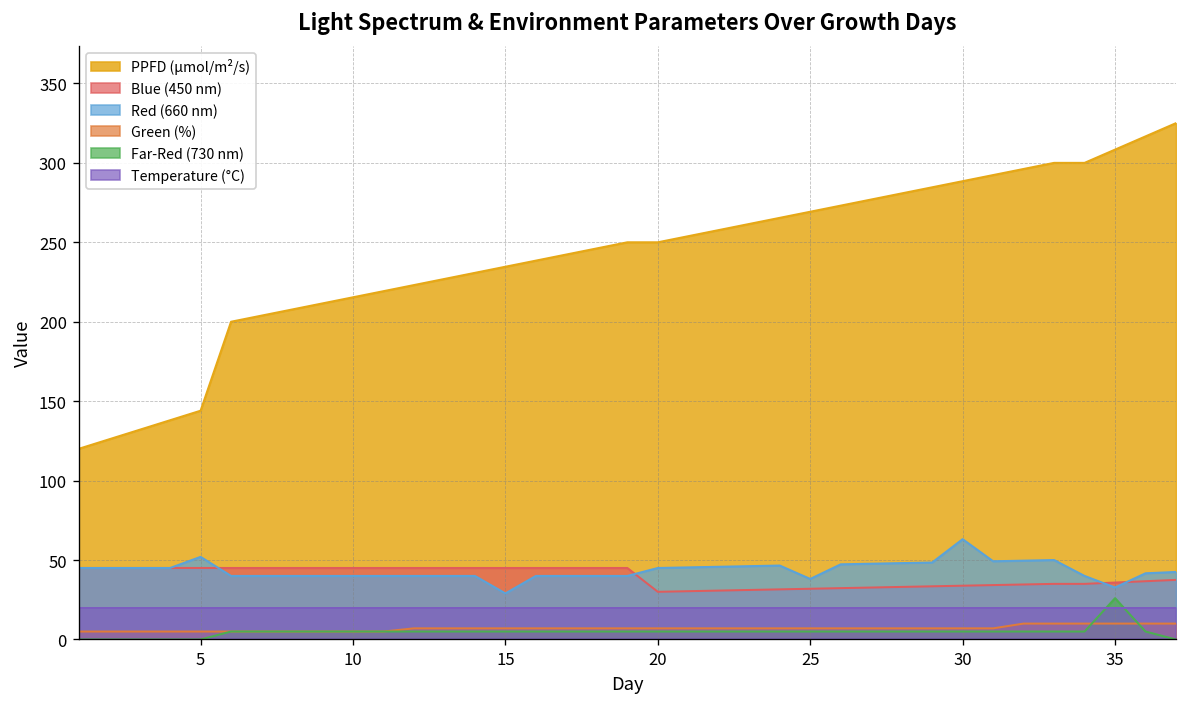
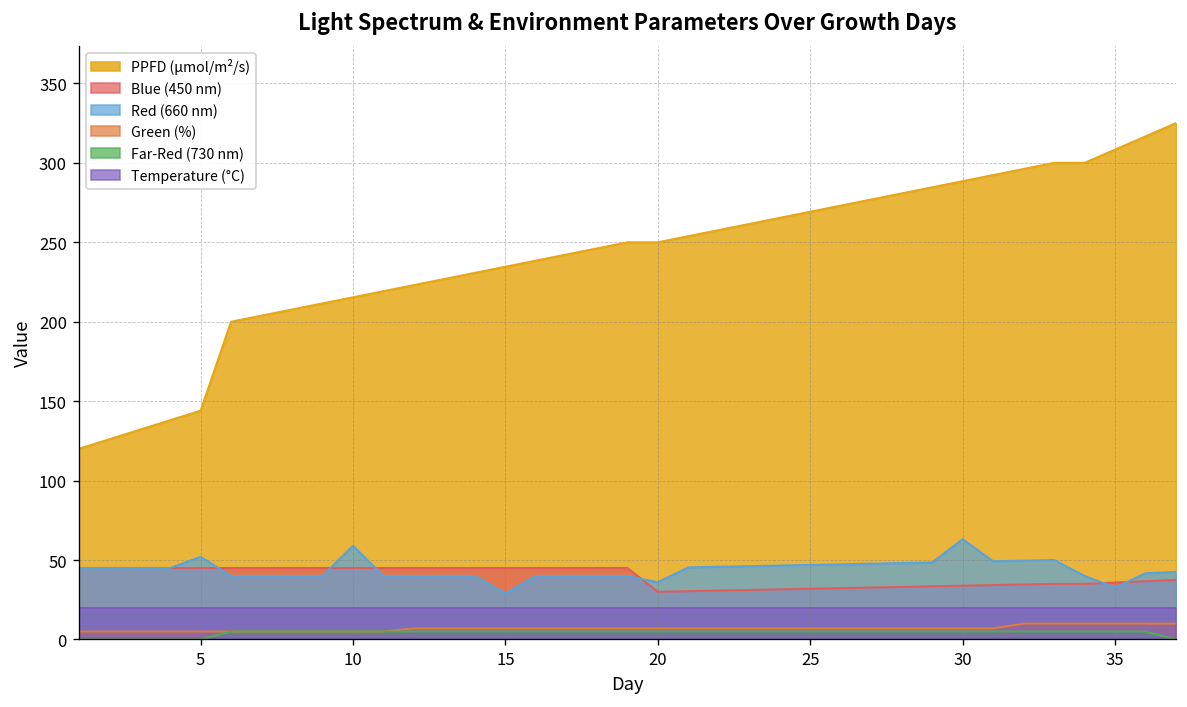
  {
    "Red (660 nm)": {
      "5": 52,
-     "10": 40,
+     "10": 59,
      "15": 29,
-     "20": 45,
-     "25": 38,
+     "20": 36,
+     "25": 47,
      "30": 63,
      "35": 33
    },
    "Far-Red (730 nm)": {
      "5": 0,
      "15": 5,
      "20": 5,
      "25": 5,
      "30": 5,
-     "35": 26
+     "35": 5
    },
    "Temperature (°C)": {
      "5": 20,
      "10": 20,
      "15": 20,
      "20": 20,
      "25": 20,
      "30": 20,
      "35": 20
    }
  }
